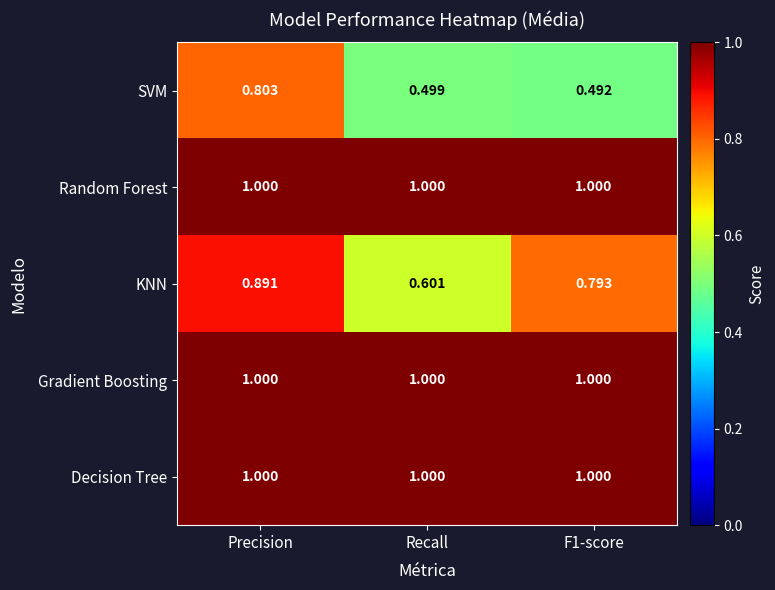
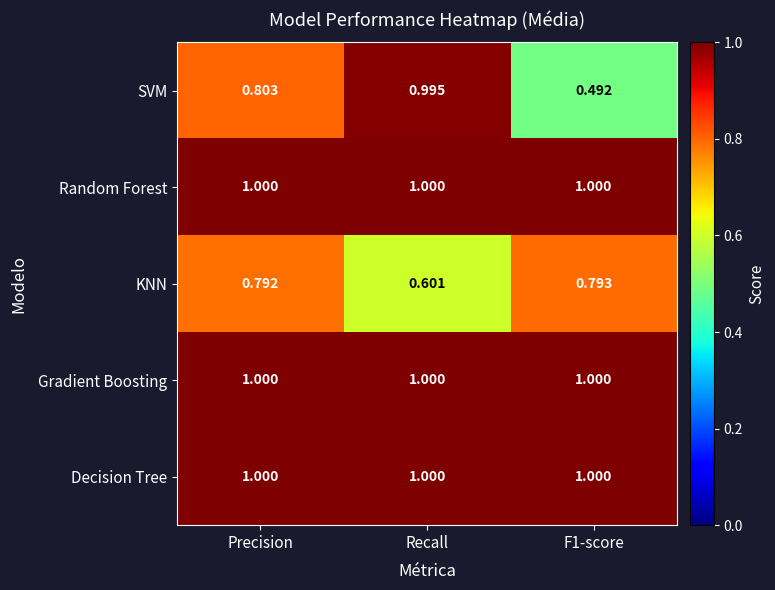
  {
    "SVM": {
      "Precision": 0.803,
-     "Recall": 0.499,
+     "Recall": 0.995,
      "F1-score": 0.492
    },
    "Random Forest": {
      "Precision": 1.000,
      "Recall": 1.000,
      "F1-score": 1.000
    },
    "KNN": {
-     "Precision": 0.891,
+     "Precision": 0.792,
      "Recall": 0.601,
      "F1-score": 0.793
    },
    "Gradient Boosting": {
      "Precision": 1.000,
      "Recall": 1.000,
      "F1-score": 1.000
    },
    "Decision Tree": {
      "Precision": 1.000,
      "Recall": 1.000,
      "F1-score": 1.000
    }
  }
